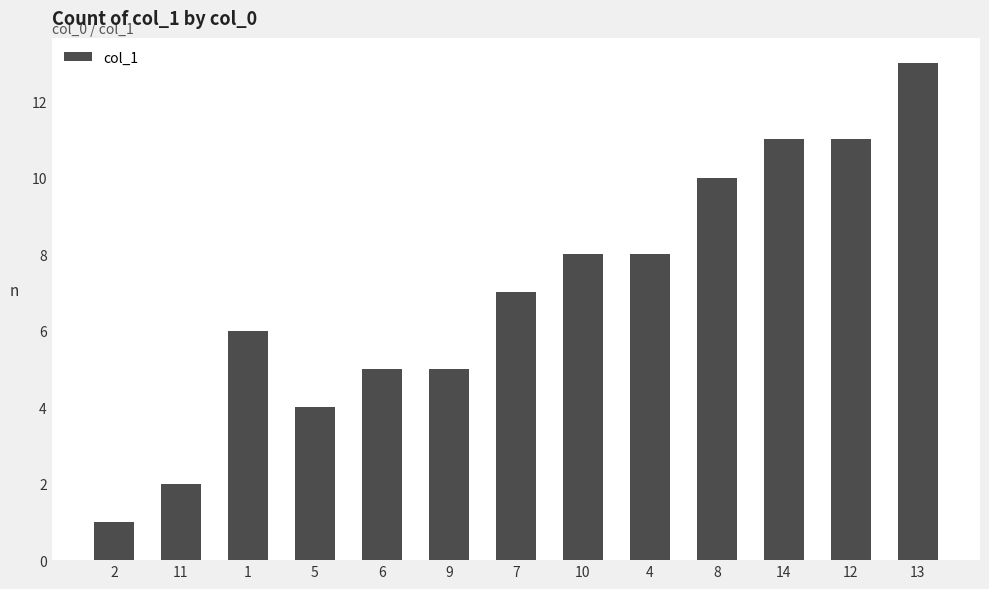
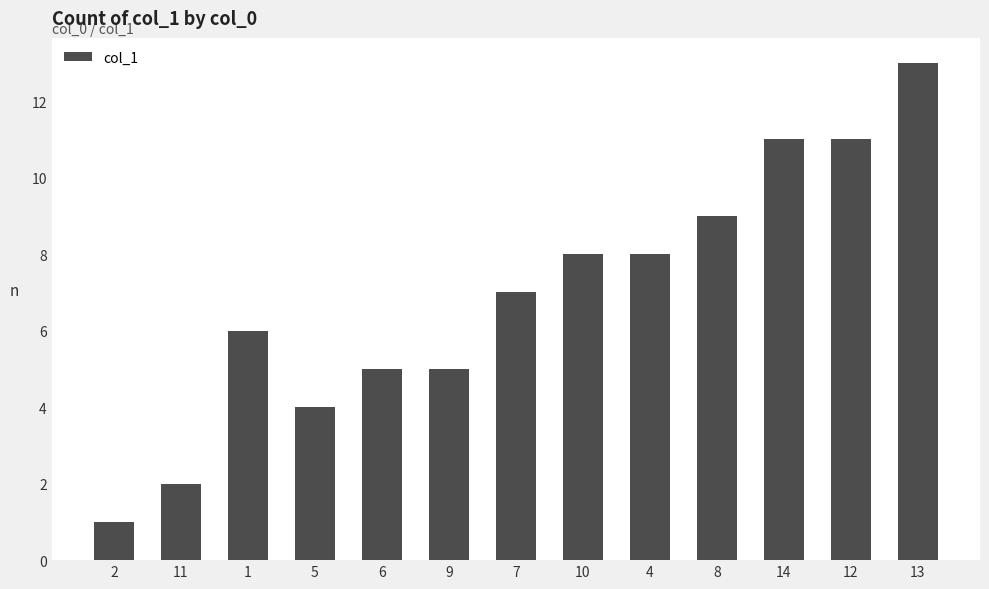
  {
    "2": 1,
    "11": 2,
    "1": 6,
    "5": 4,
    "6": 5,
    "9": 5,
    "7": 7,
    "10": 8,
    "4": 8,
-   "8": 10,
+   "8": 9,
    "14": 11,
    "12": 11,
    "13": 13
  }
